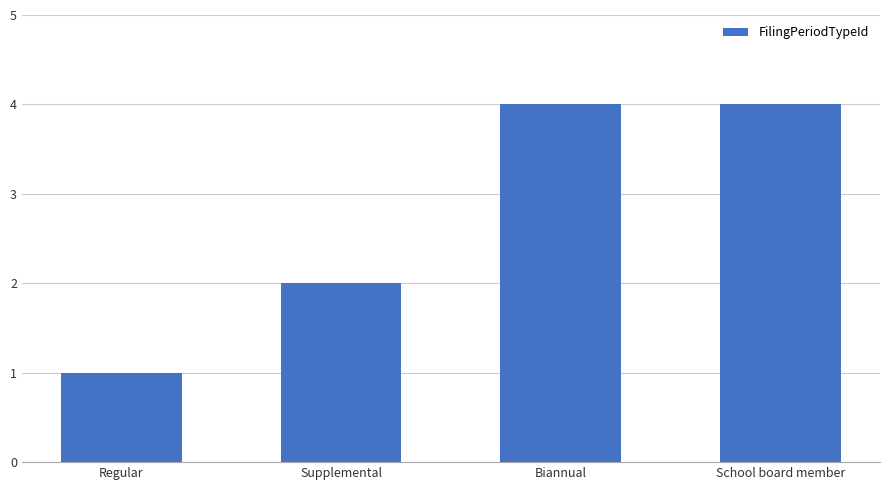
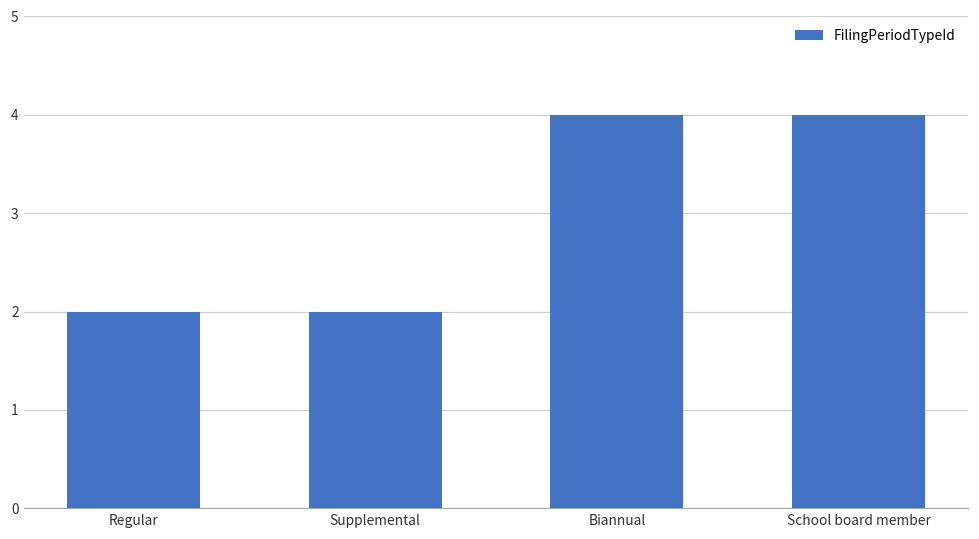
  {
-   "Regular": 1,
+   "Regular": 2,
    "Supplemental": 2,
    "Biannual": 4,
    "School board member": 4
  }
